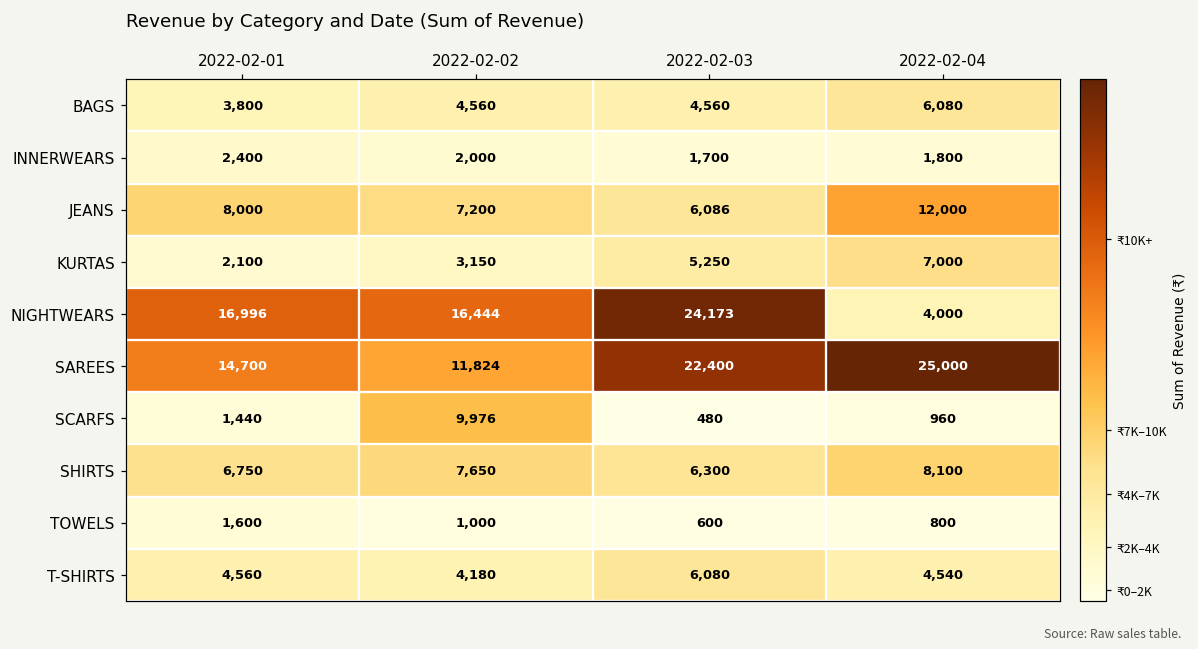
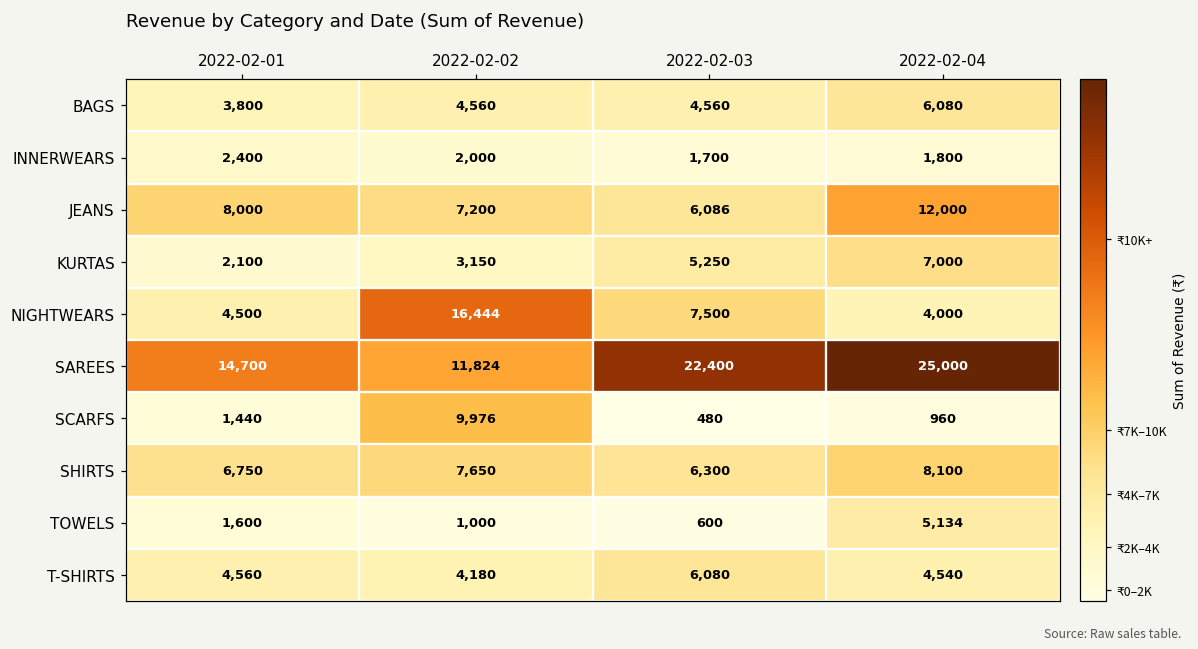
  {
    "BAGS": {
      "2022-02-01": "3,800",
      "2022-02-02": "4,560",
      "2022-02-03": "4,560",
      "2022-02-04": "6,080"
    },
    "INNERWEARS": {
      "2022-02-01": "2,400",
      "2022-02-02": "2,000",
      "2022-02-03": "1,700",
      "2022-02-04": "1,800"
    },
    "JEANS": {
      "2022-02-01": "8,000",
      "2022-02-02": "7,200",
      "2022-02-03": "6,086",
      "2022-02-04": "12,000"
    },
    "KURTAS": {
      "2022-02-01": "2,100",
      "2022-02-02": "3,150",
      "2022-02-03": "5,250",
      "2022-02-04": "7,000"
    },
    "NIGHTWEARS": {
-     "2022-02-01": "16,996",
+     "2022-02-01": "4,500",
      "2022-02-02": "16,444",
-     "2022-02-03": "24,173",
+     "2022-02-03": "7,500",
      "2022-02-04": "4,000"
    },
    "SAREES": {
      "2022-02-01": "14,700",
      "2022-02-02": "11,824",
      "2022-02-03": "22,400",
      "2022-02-04": "25,000"
    },
    "SCARFS": {
      "2022-02-01": "1,440",
      "2022-02-02": "9,976",
      "2022-02-03": "480",
      "2022-02-04": "960"
    },
    "SHIRTS": {
      "2022-02-01": "6,750",
      "2022-02-02": "7,650",
      "2022-02-03": "6,300",
      "2022-02-04": "8,100"
    },
    "TOWELS": {
      "2022-02-01": "1,600",
      "2022-02-02": "1,000",
      "2022-02-03": "600",
-     "2022-02-04": "800"
+     "2022-02-04": "5,134"
    },
    "T-SHIRTS": {
      "2022-02-01": "4,560",
      "2022-02-02": "4,180",
      "2022-02-03": "6,080",
      "2022-02-04": "4,540"
    }
  }
